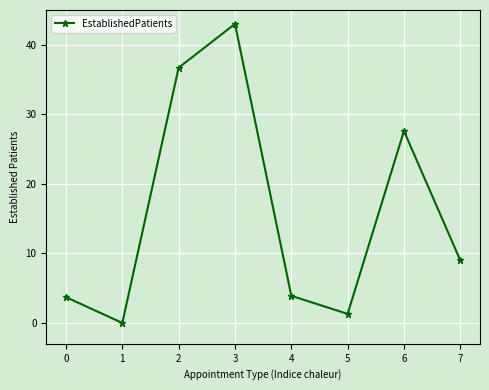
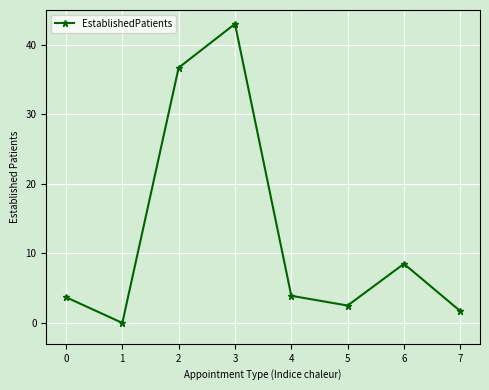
  {
    "0": 4,
    "1": 0,
    "2": 37,
    "3": 43,
    "4": 4,
-   "5": 1,
-   "6": 28,
-   "7": 9
+   "5": 3,
+   "6": 9,
+   "7": 2
  }
